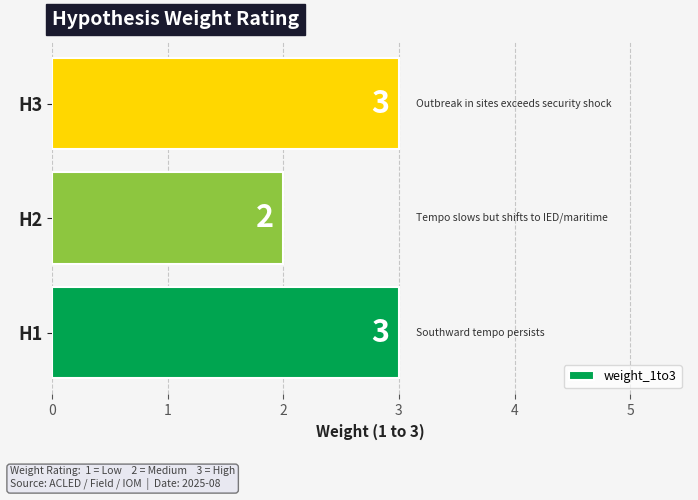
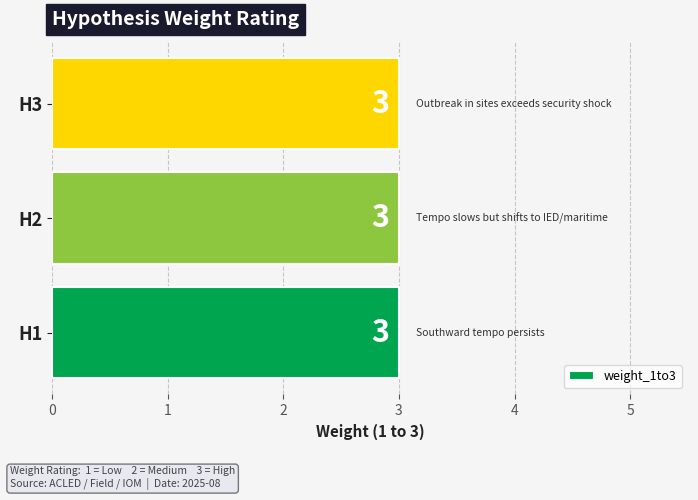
  {
    "H3": 3,
-   "H2": 2,
+   "H2": 3,
    "H1": 3
  }
